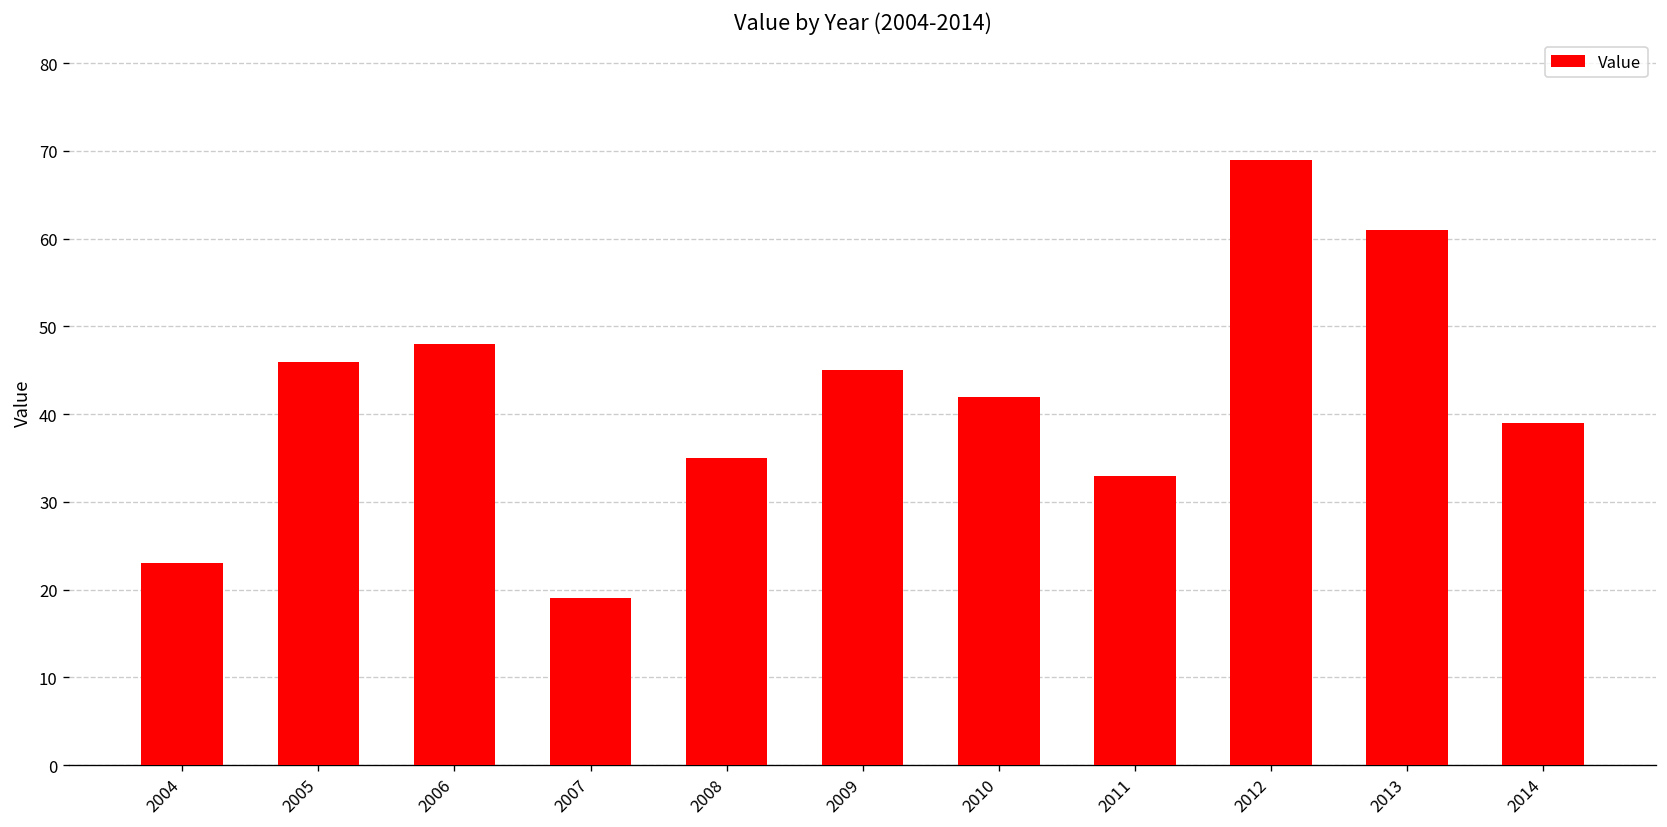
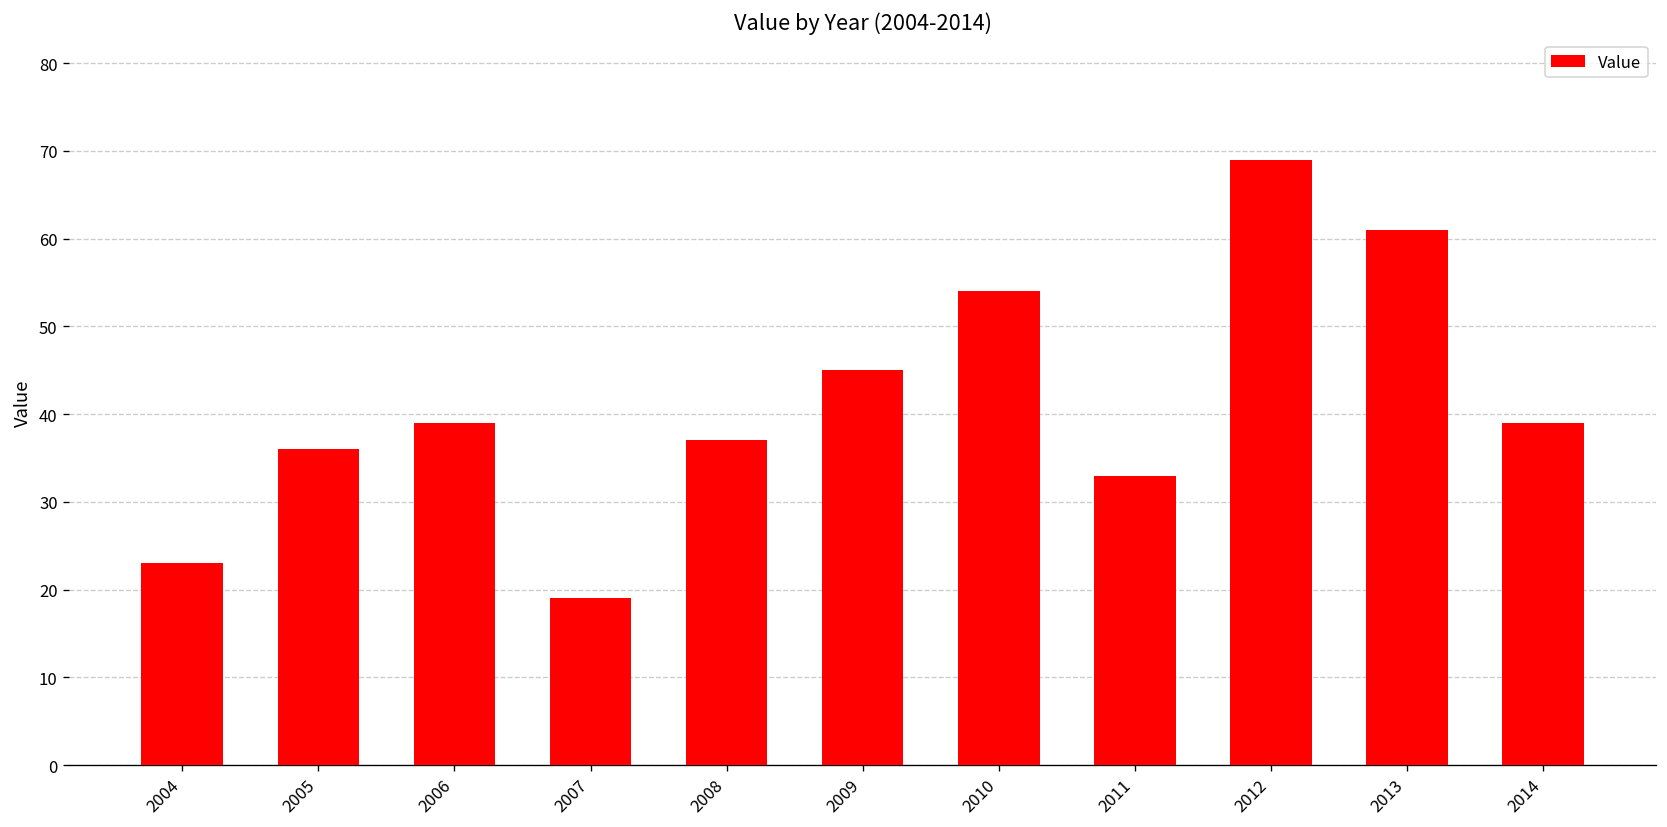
  {
    "2004": 23,
-   "2005": 46,
-   "2006": 48,
+   "2005": 36,
+   "2006": 39,
    "2007": 19,
-   "2008": 35,
+   "2008": 37,
    "2009": 45,
-   "2010": 42,
+   "2010": 54,
    "2011": 33,
    "2012": 69,
    "2013": 61,
    "2014": 39
  }
